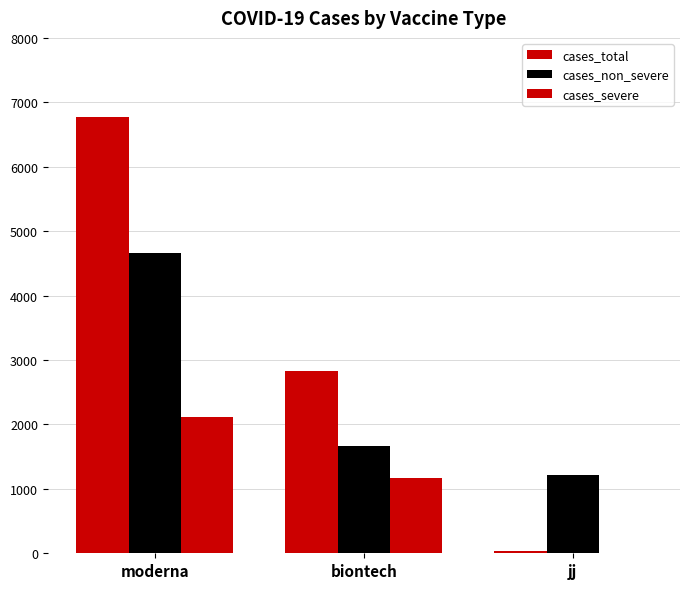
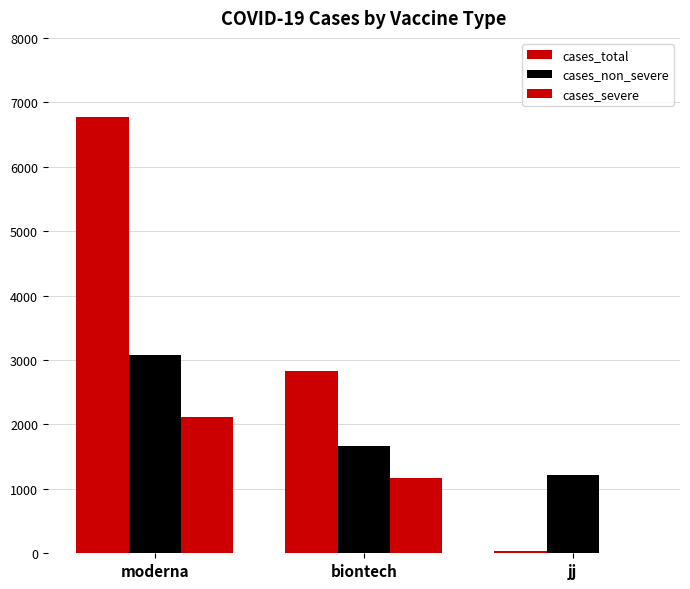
  {
    "cases_non_severe": {
-     "moderna": 4700,
+     "moderna": 3100,
      "biontech": 1700,
      "jj": 1200
    }
  }
